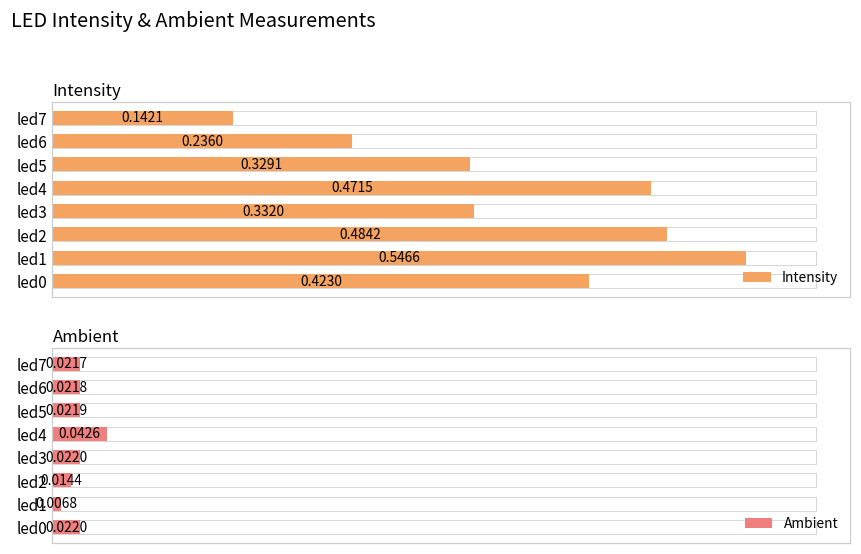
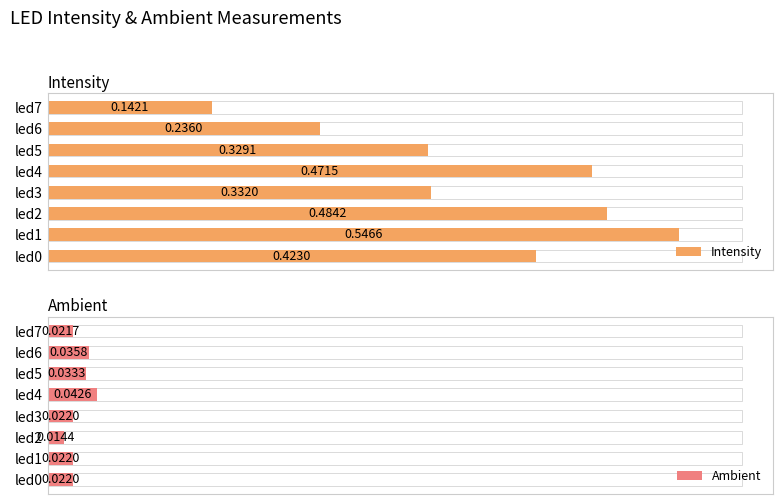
  {
    "Ambient": {
      "Ambient": {
-       "led6": 0.0218,
-       "led5": 0.0219,
-       "led1": 0.0068
+       "led6": 0.0358,
+       "led5": 0.0333,
+       "led1": 0.0220
      }
    }
  }
